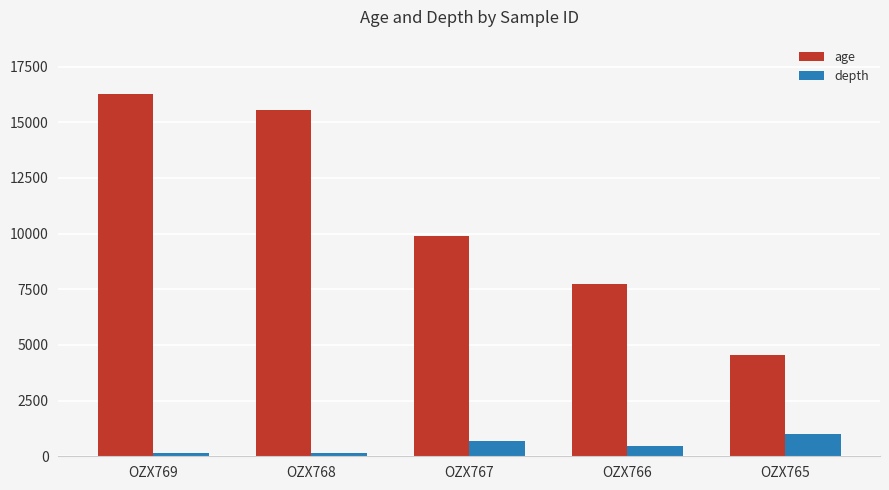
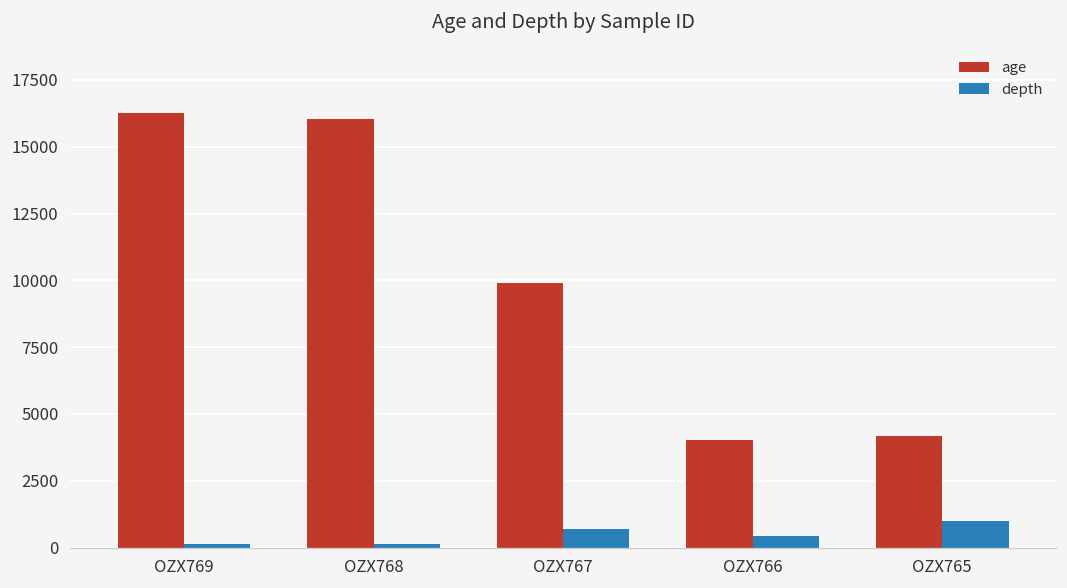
  {
    "age": {
      "OZX769": 16300,
-     "OZX768": 15600,
+     "OZX768": 16000,
      "OZX767": 9900,
-     "OZX766": 7800,
-     "OZX765": 4500
+     "OZX766": 4000,
+     "OZX765": 4200
    },
    "depth": {
      "OZX769": 100,
      "OZX768": 100,
      "OZX767": 700,
      "OZX766": 500,
      "OZX765": 1000
    }
  }
